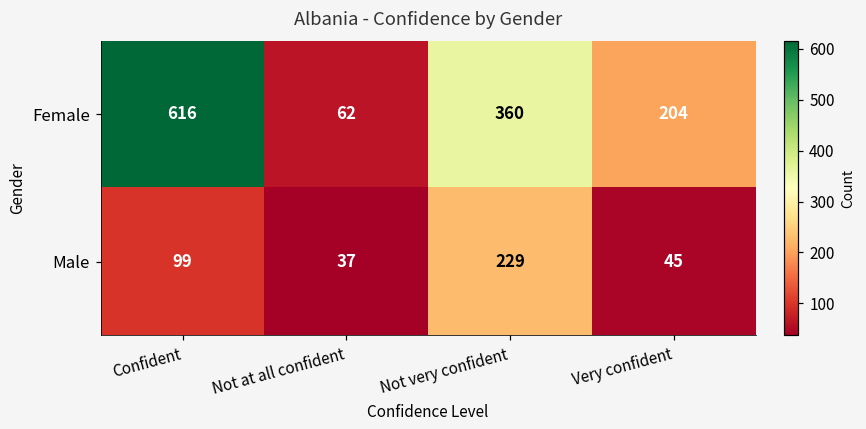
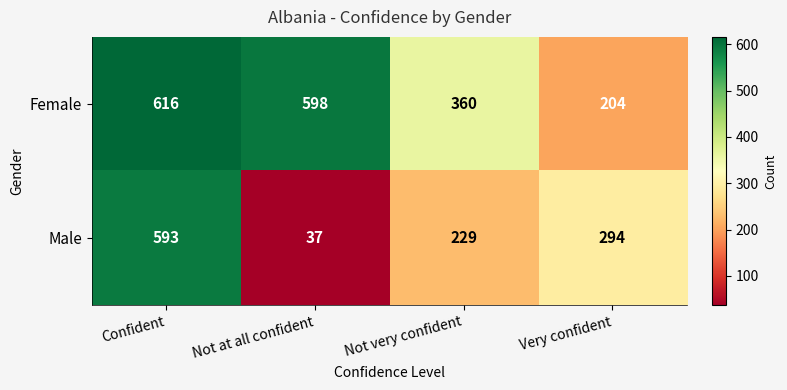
  {
    "Female": {
      "Confident": 616,
-     "Not at all confident": 62,
+     "Not at all confident": 598,
      "Not very confident": 360,
      "Very confident": 204
    },
    "Male": {
-     "Confident": 99,
+     "Confident": 593,
      "Not at all confident": 37,
      "Not very confident": 229,
-     "Very confident": 45
+     "Very confident": 294
    }
  }
